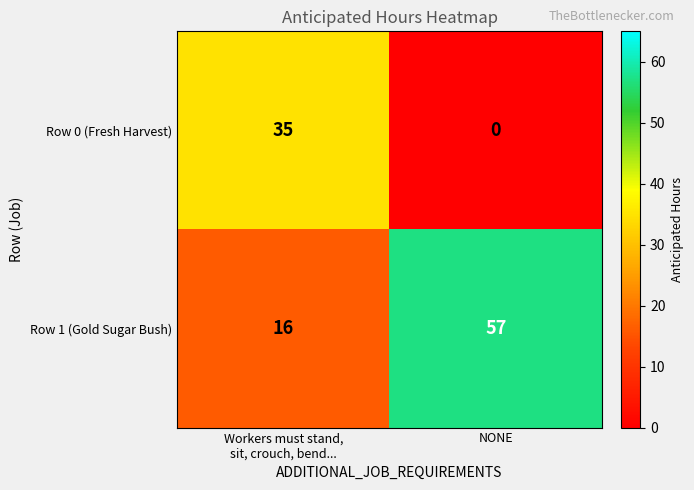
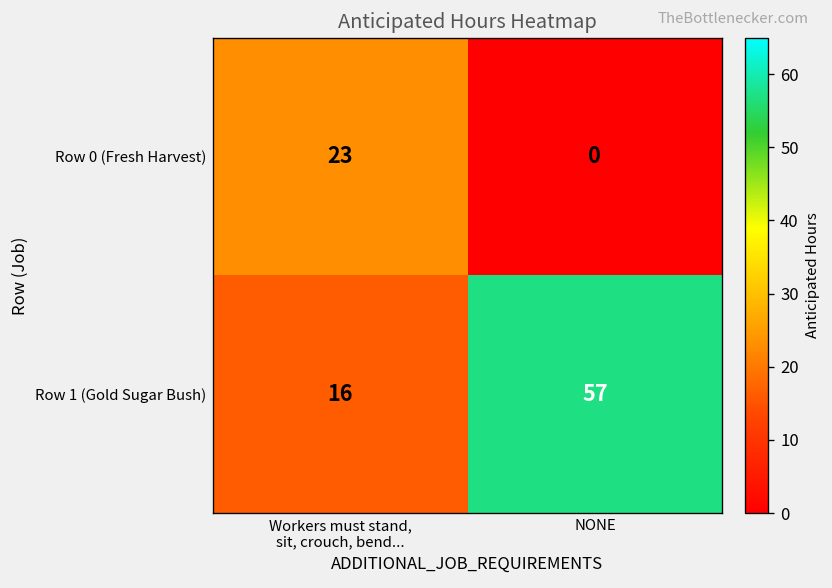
  {
    "Row 0 (Fresh Harvest)": {
-     "Workers must stand, sit, crouch, bend...": 35,
+     "Workers must stand, sit, crouch, bend...": 23,
      "NONE": 0
    },
    "Row 1 (Gold Sugar Bush)": {
      "Workers must stand, sit, crouch, bend...": 16,
      "NONE": 57
    }
  }
